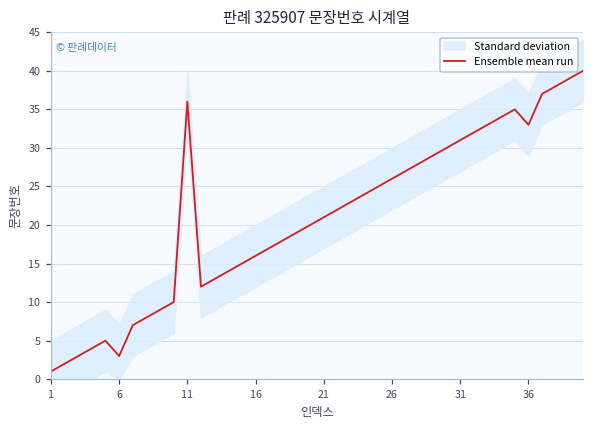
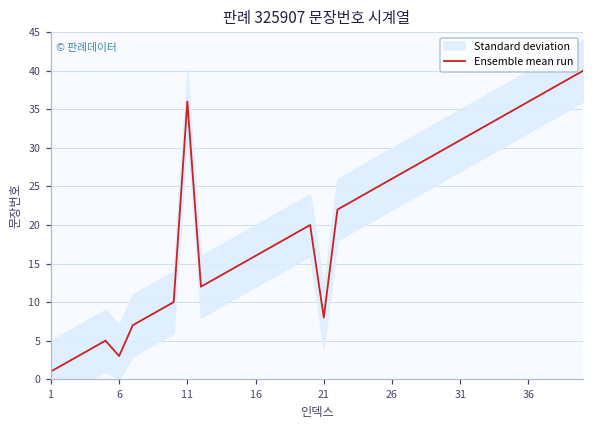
  {
    "Ensemble mean run": {
      "1": 1,
      "6": 3,
      "11": 36,
      "16": 16,
-     "21": 21,
+     "21": 8,
      "26": 26,
      "31": 31,
-     "36": 33
+     "36": 36
    },
    "Standard deviation": {
      "1": 5,
      "6": 7
    }
  }
